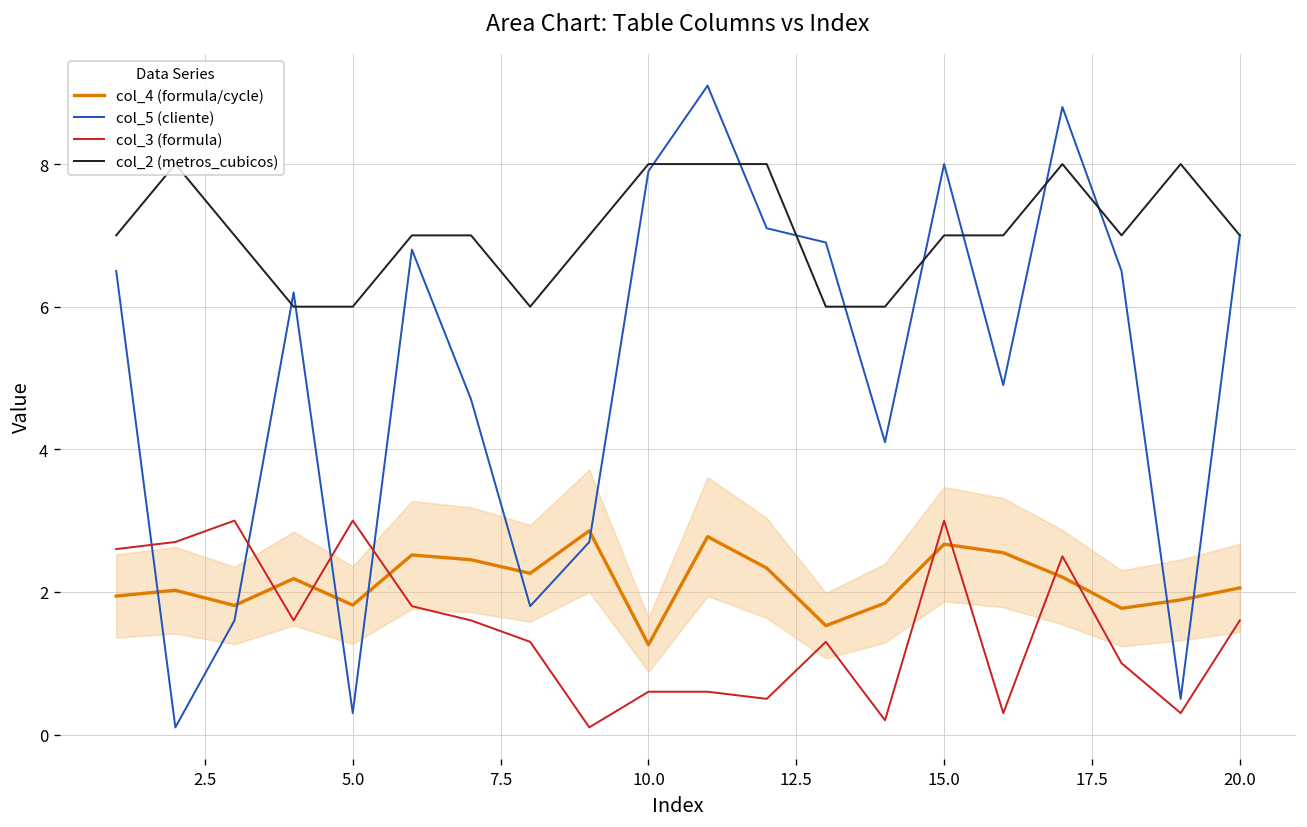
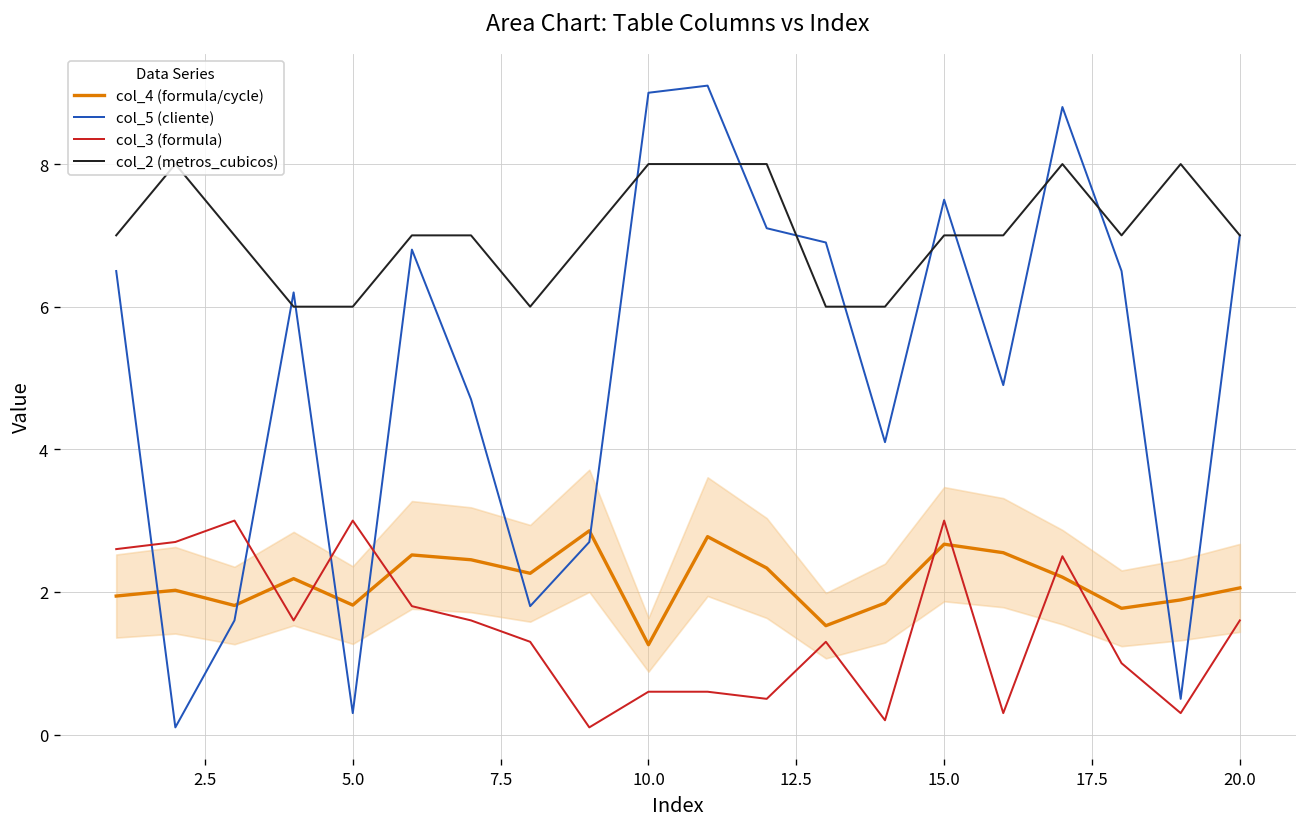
  {
    "col_4 (formula/cycle)": {
      "5.0": 1.8,
      "10.0": 1.3,
      "15.0": 2.7,
      "20.0": 2.1
    },
    "col_5 (cliente)": {
      "5.0": 0.3,
-     "10.0": 7.9,
-     "15.0": 8.0
+     "10.0": 9.0,
+     "15.0": 7.5
    },
    "col_3 (formula)": {
      "5.0": 3.0,
      "10.0": 0.6,
      "15.0": 3.0,
      "20.0": 1.6
    },
    "col_2 (metros_cubicos)": {
      "5.0": 6.0,
      "10.0": 8.0,
      "15.0": 7.0
    }
  }
